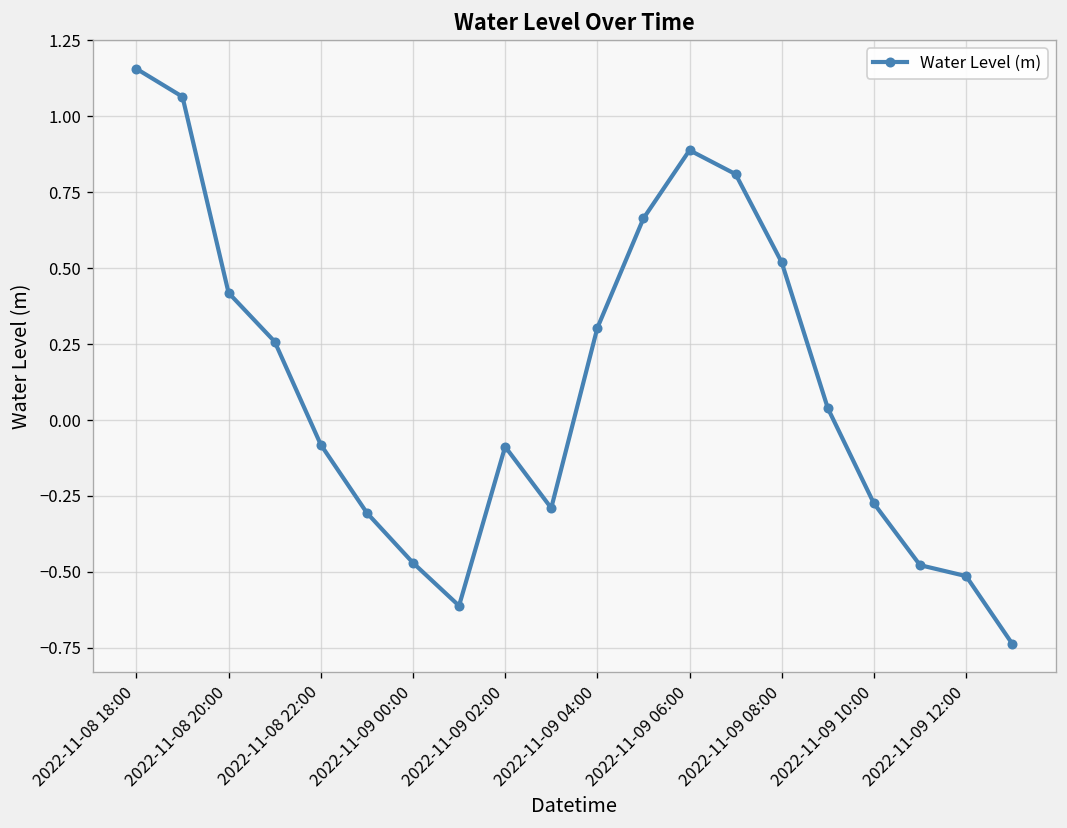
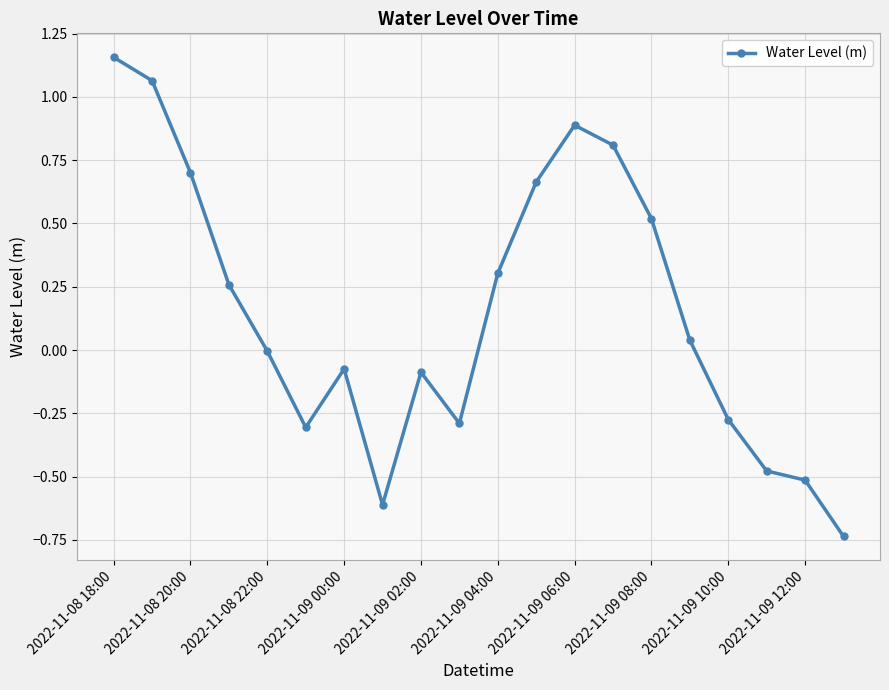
  {
    "2022-11-08 18:00": 1.16,
-   "2022-11-08 20:00": 0.42,
-   "2022-11-08 22:00": -0.08,
-   "2022-11-09 00:00": -0.47,
+   "2022-11-08 20:00": 0.70,
+   "2022-11-08 22:00": 0.00,
+   "2022-11-09 00:00": -0.07,
    "2022-11-09 02:00": -0.09,
    "2022-11-09 04:00": 0.30,
    "2022-11-09 06:00": 0.89,
    "2022-11-09 08:00": 0.52,
    "2022-11-09 10:00": -0.27,
    "2022-11-09 12:00": -0.51
  }
